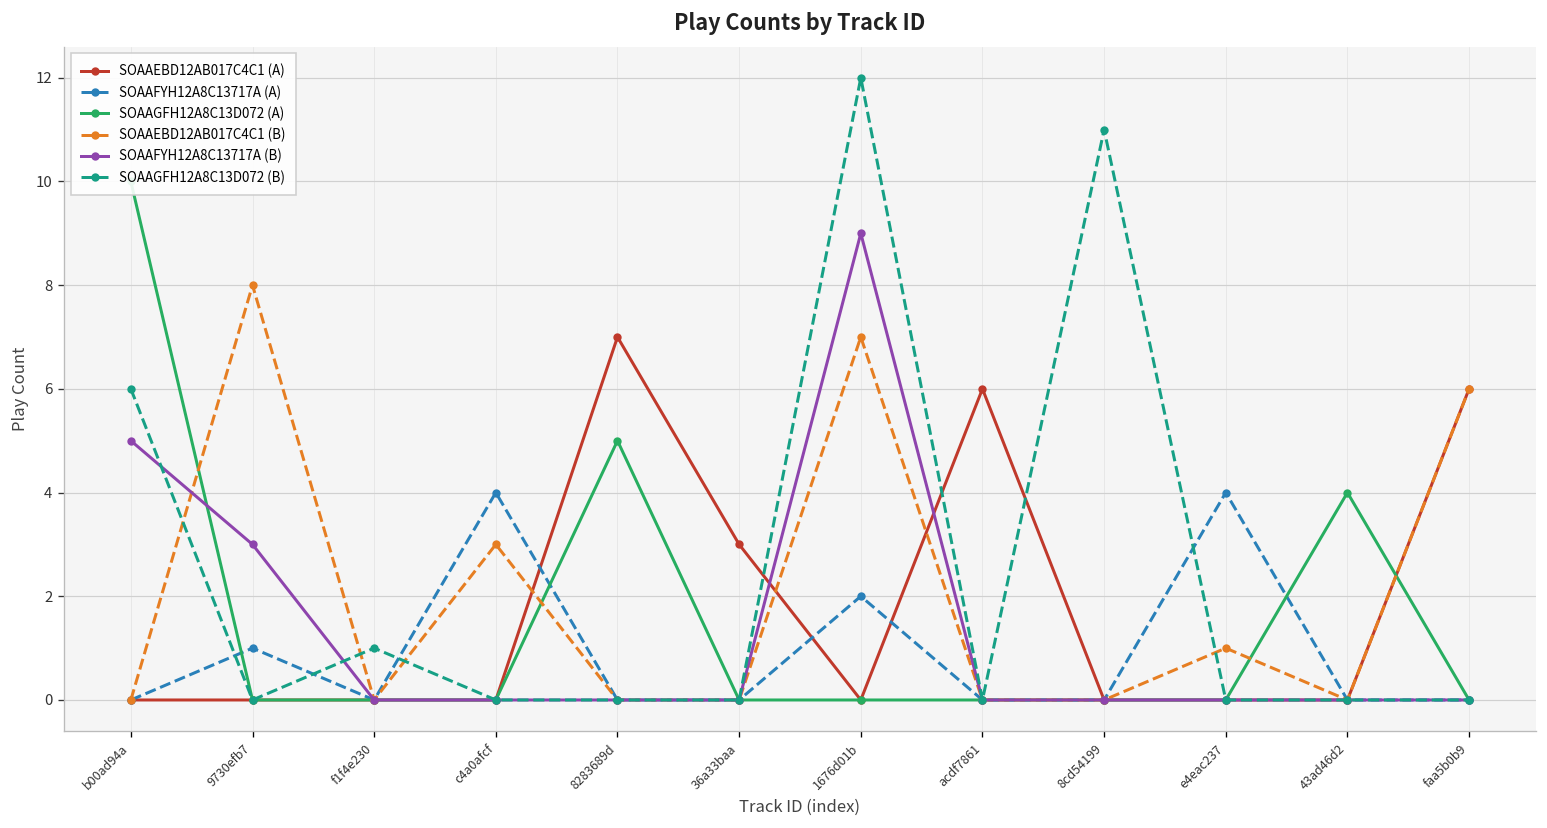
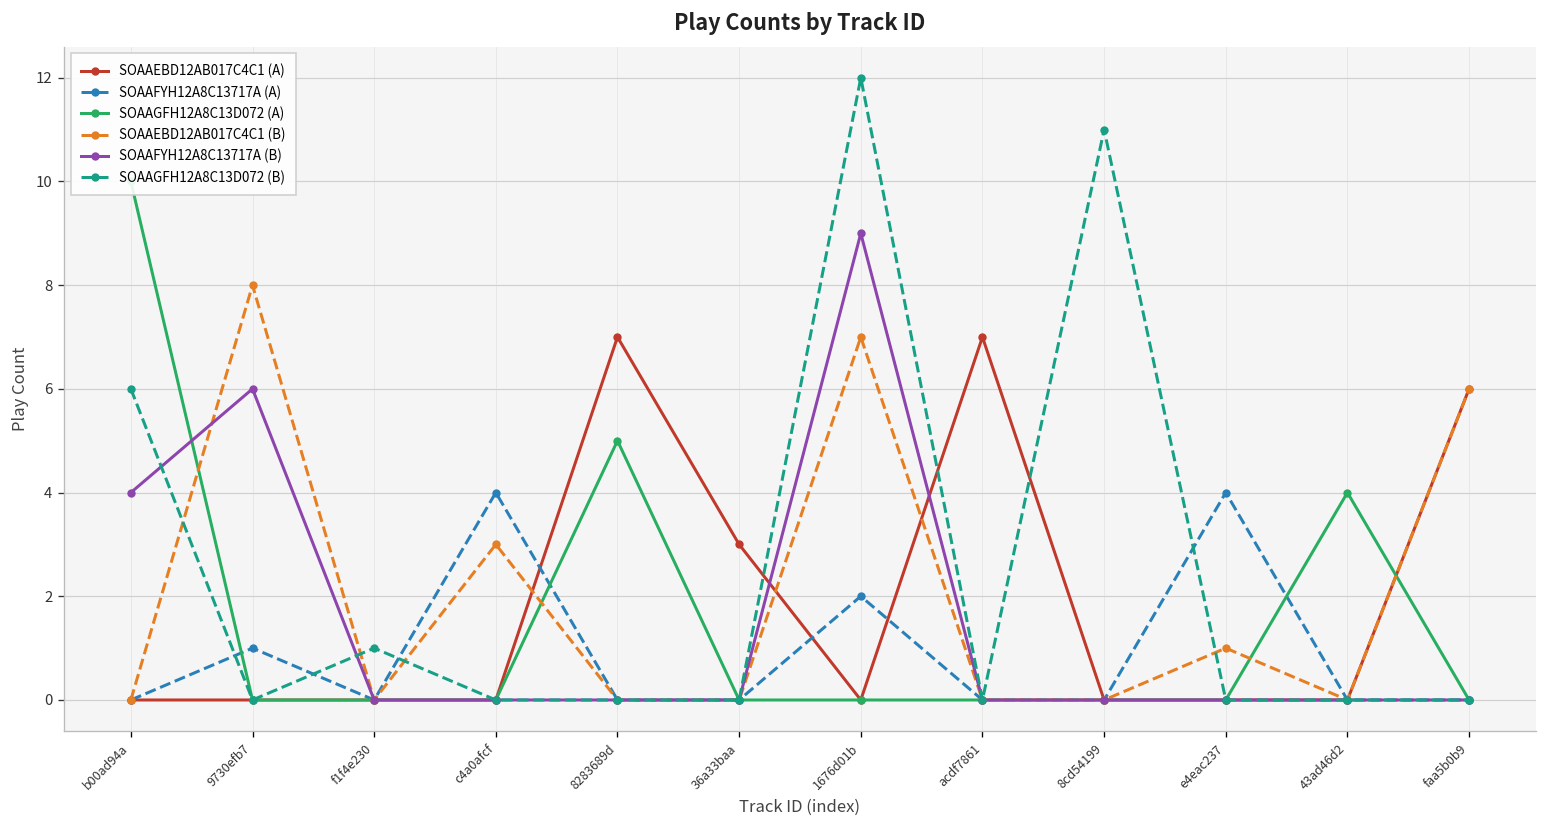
  {
    "SOAAEBD12AB017C4C1 (A)": {
      "8283689d": 7,
      "36a33baa": 3,
-     "acdf7861": 6
+     "acdf7861": 7
    },
    "SOAAFYH12A8C13717A (A)": {
      "9730efb7": 1,
      "c4a0afcf": 4,
      "1676d01b": 2,
      "e4eac237": 4
    },
    "SOAAEBD12AB017C4C1 (B)": {
      "9730efb7": 8,
      "c4a0afcf": 3,
      "1676d01b": 7,
      "e4eac237": 1
    },
    "SOAAFYH12A8C13717A (B)": {
-     "b00ad94a": 5,
-     "9730efb7": 3,
+     "b00ad94a": 4,
+     "9730efb7": 6,
      "1676d01b": 9
    }
  }
